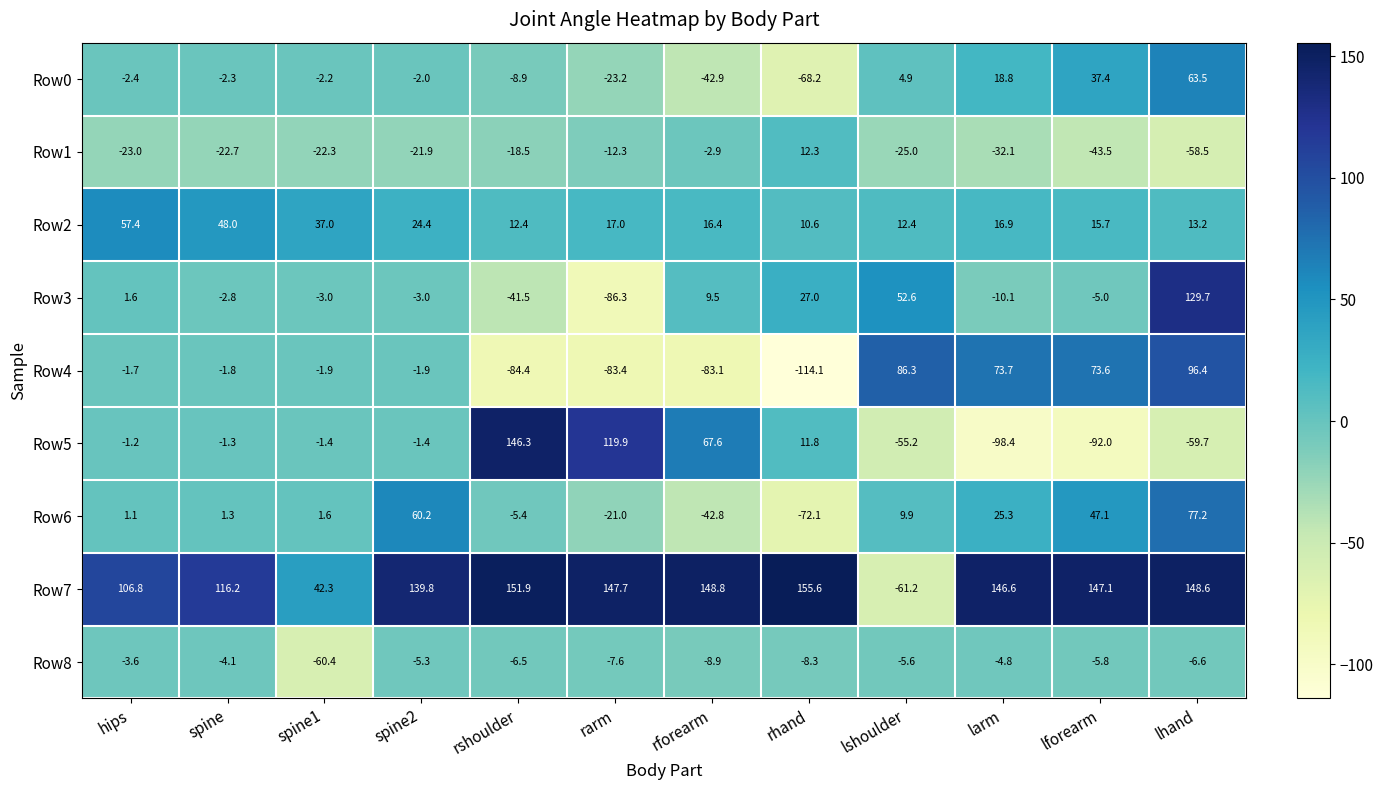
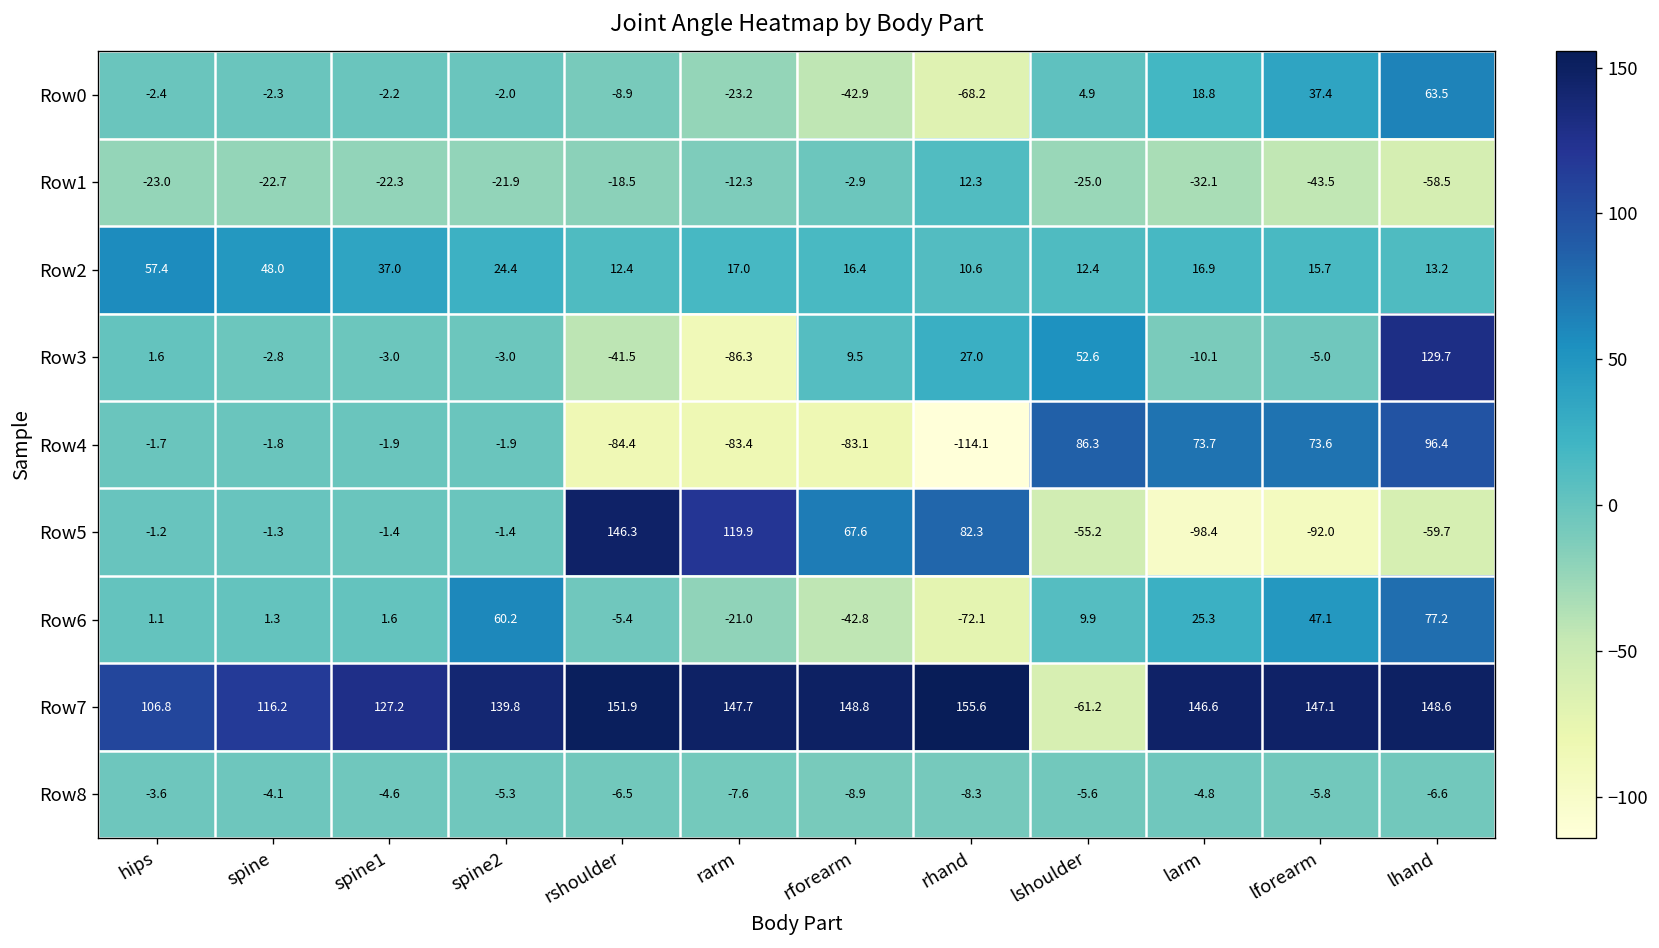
  {
    "Row0": {
      "hips": -2.4,
      "spine": -2.3,
      "spine1": -2.2,
      "spine2": -2.0,
      "rshoulder": -8.9,
      "rarm": -23.2,
      "rforearm": -42.9,
      "rhand": -68.2,
      "lshoulder": 4.9,
      "larm": 18.8,
      "lforearm": 37.4,
      "lhand": 63.5
    },
    "Row1": {
      "hips": -23.0,
      "spine": -22.7,
      "spine1": -22.3,
      "spine2": -21.9,
      "rshoulder": -18.5,
      "rarm": -12.3,
      "rforearm": -2.9,
      "rhand": 12.3,
      "lshoulder": -25.0,
      "larm": -32.1,
      "lforearm": -43.5,
      "lhand": -58.5
    },
    "Row2": {
      "hips": 57.4,
      "spine": 48.0,
      "spine1": 37.0,
      "spine2": 24.4,
      "rshoulder": 12.4,
      "rarm": 17.0,
      "rforearm": 16.4,
      "rhand": 10.6,
      "lshoulder": 12.4,
      "larm": 16.9,
      "lforearm": 15.7,
      "lhand": 13.2
    },
    "Row3": {
      "hips": 1.6,
      "spine": -2.8,
      "spine1": -3.0,
      "spine2": -3.0,
      "rshoulder": -41.5,
      "rarm": -86.3,
      "rforearm": 9.5,
      "rhand": 27.0,
      "lshoulder": 52.6,
      "larm": -10.1,
      "lforearm": -5.0,
      "lhand": 129.7
    },
    "Row4": {
      "hips": -1.7,
      "spine": -1.8,
      "spine1": -1.9,
      "spine2": -1.9,
      "rshoulder": -84.4,
      "rarm": -83.4,
      "rforearm": -83.1,
      "rhand": -114.1,
      "lshoulder": 86.3,
      "larm": 73.7,
      "lforearm": 73.6,
      "lhand": 96.4
    },
    "Row5": {
      "hips": -1.2,
      "spine": -1.3,
      "spine1": -1.4,
      "spine2": -1.4,
      "rshoulder": 146.3,
      "rarm": 119.9,
      "rforearm": 67.6,
-     "rhand": 11.8,
+     "rhand": 82.3,
      "lshoulder": -55.2,
      "larm": -98.4,
      "lforearm": -92.0,
      "lhand": -59.7
    },
    "Row6": {
      "hips": 1.1,
      "spine": 1.3,
      "spine1": 1.6,
      "spine2": 60.2,
      "rshoulder": -5.4,
      "rarm": -21.0,
      "rforearm": -42.8,
      "rhand": -72.1,
      "lshoulder": 9.9,
      "larm": 25.3,
      "lforearm": 47.1,
      "lhand": 77.2
    },
    "Row7": {
      "hips": 106.8,
      "spine": 116.2,
-     "spine1": 42.3,
+     "spine1": 127.2,
      "spine2": 139.8,
      "rshoulder": 151.9,
      "rarm": 147.7,
      "rforearm": 148.8,
      "rhand": 155.6,
      "lshoulder": -61.2,
      "larm": 146.6,
      "lforearm": 147.1,
      "lhand": 148.6
    },
    "Row8": {
      "hips": -3.6,
      "spine": -4.1,
-     "spine1": -60.4,
+     "spine1": -4.6,
      "spine2": -5.3,
      "rshoulder": -6.5,
      "rarm": -7.6,
      "rforearm": -8.9,
      "rhand": -8.3,
      "lshoulder": -5.6,
      "larm": -4.8,
      "lforearm": -5.8,
      "lhand": -6.6
    }
  }
